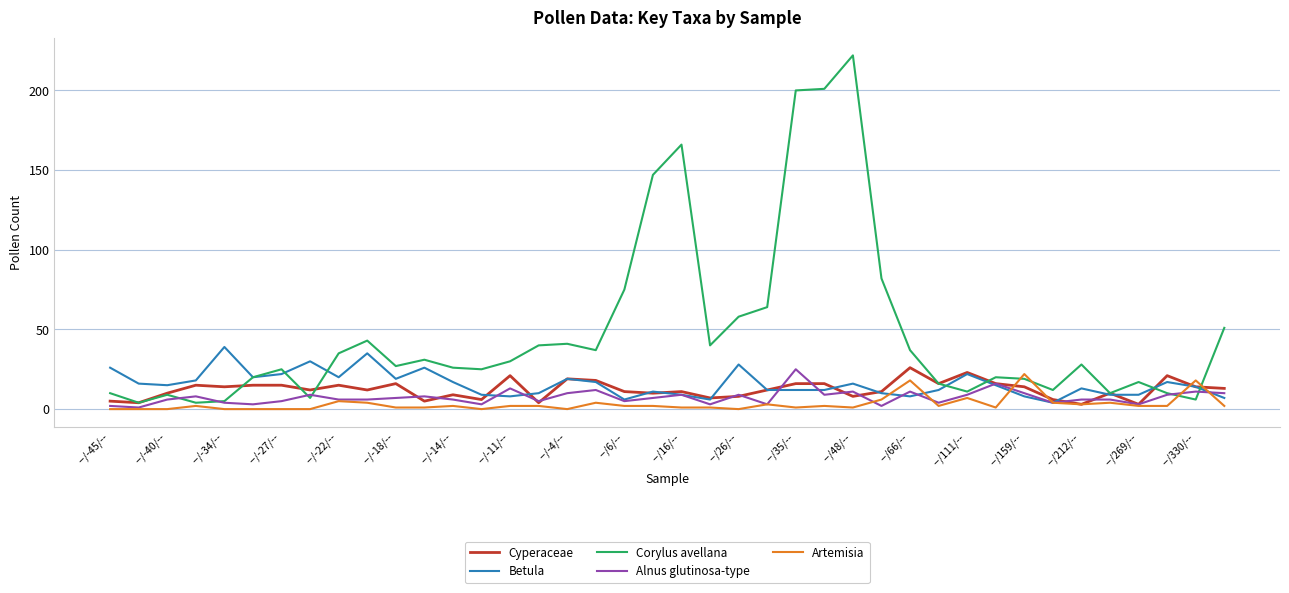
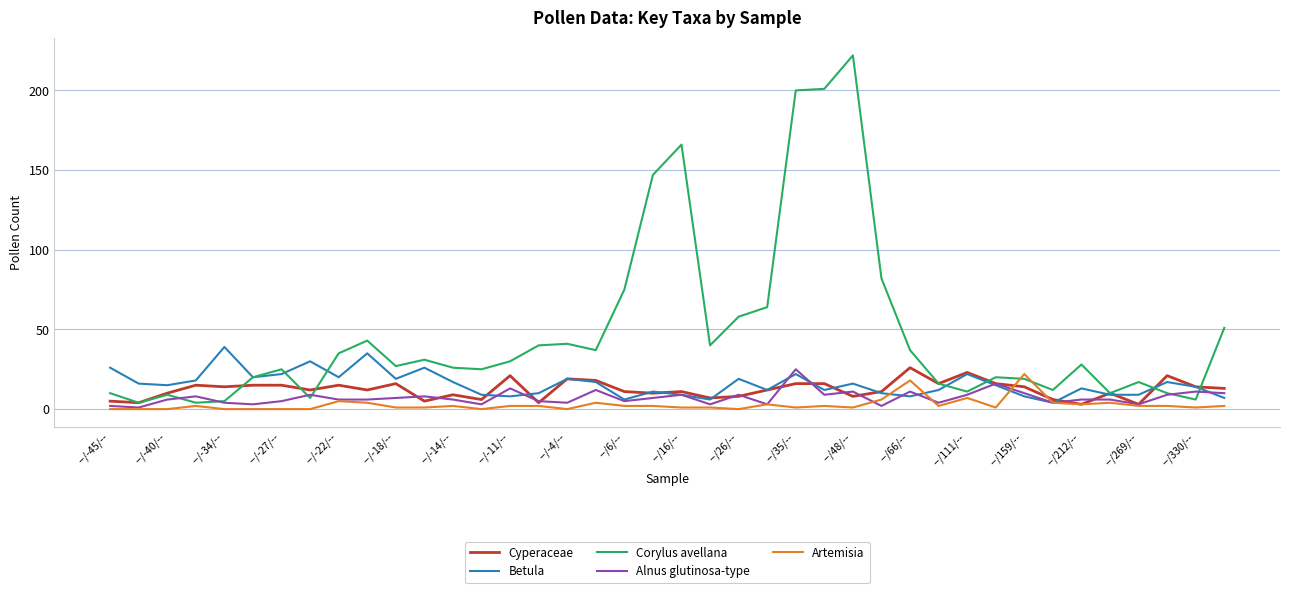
  {
    "Cyperaceae": {
      "--/-45/--": 5,
      "--/-34/--": 14,
      "--/-27/--": 15,
      "--/-22/--": 15,
      "--/-18/--": 16,
      "--/6/--": 11,
      "--/16/--": 11,
      "--/35/--": 16,
      "--/48/--": 8,
      "--/66/--": 26,
      "--/159/--": 14
    },
    "Betula": {
      "--/-45/--": 26,
      "--/-40/--": 15,
      "--/-34/--": 39,
      "--/-27/--": 22,
      "--/-22/--": 20,
      "--/-18/--": 19,
-     "--/26/--": 28,
-     "--/35/--": 12,
+     "--/26/--": 19,
+     "--/35/--": 22,
      "--/48/--": 16,
      "--/66/--": 8,
      "--/159/--": 8,
      "--/212/--": 13,
      "--/269/--": 9
    },
    "Corylus avellana": {
      "--/-45/--": 10,
      "--/-27/--": 25,
      "--/-22/--": 35,
      "--/-18/--": 27,
      "--/-4/--": 41,
      "--/6/--": 75,
      "--/16/--": 166,
      "--/26/--": 58,
      "--/35/--": 200,
      "--/48/--": 222,
      "--/66/--": 37,
      "--/111/--": 11,
      "--/159/--": 19,
      "--/212/--": 28,
      "--/269/--": 17,
      "--/330/--": 6
    },
    "Alnus glutinosa-type": {
      "--/-45/--": 2,
      "--/-40/--": 6,
      "--/-27/--": 5,
      "--/-18/--": 7,
-     "--/-4/--": 10,
+     "--/-4/--": 4,
      "--/35/--": 25,
      "--/48/--": 11,
      "--/66/--": 11,
      "--/111/--": 9,
      "--/159/--": 10,
      "--/212/--": 6,
      "--/330/--": 11
    },
    "Artemisia": {
      "--/-45/--": 0,
      "--/-40/--": 0,
      "--/-34/--": 0,
      "--/-27/--": 0,
      "--/-18/--": 1,
      "--/-4/--": 0,
      "--/6/--": 2,
      "--/16/--": 1,
      "--/26/--": 0,
      "--/35/--": 1,
      "--/48/--": 1,
      "--/66/--": 18,
      "--/111/--": 7,
      "--/159/--": 22,
-     "--/330/--": 18
+     "--/330/--": 1
    }
  }
